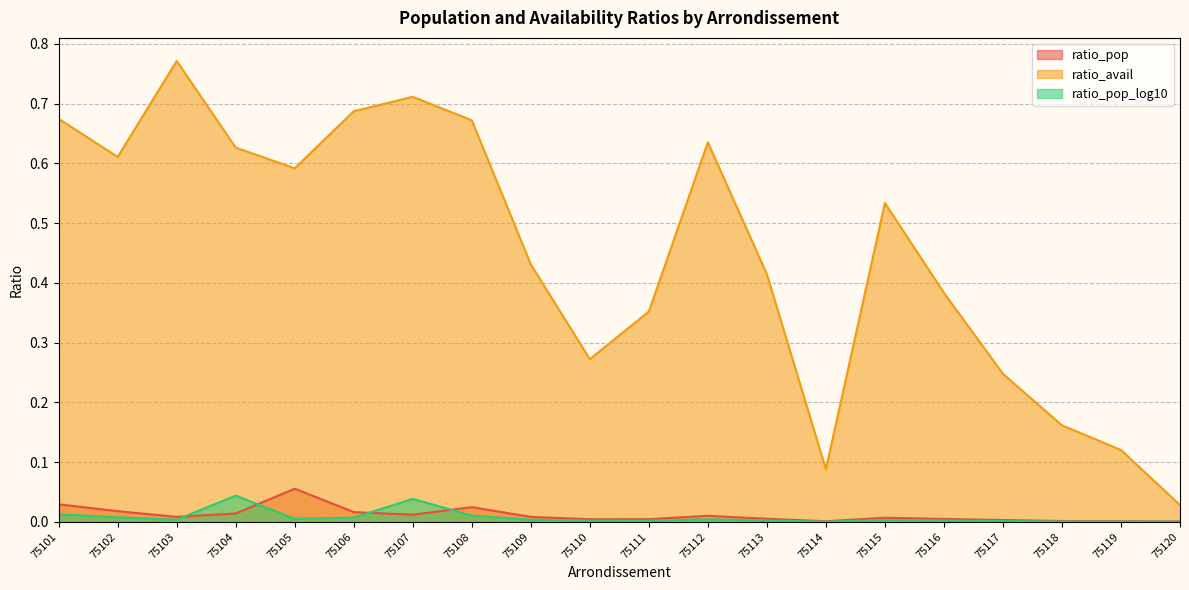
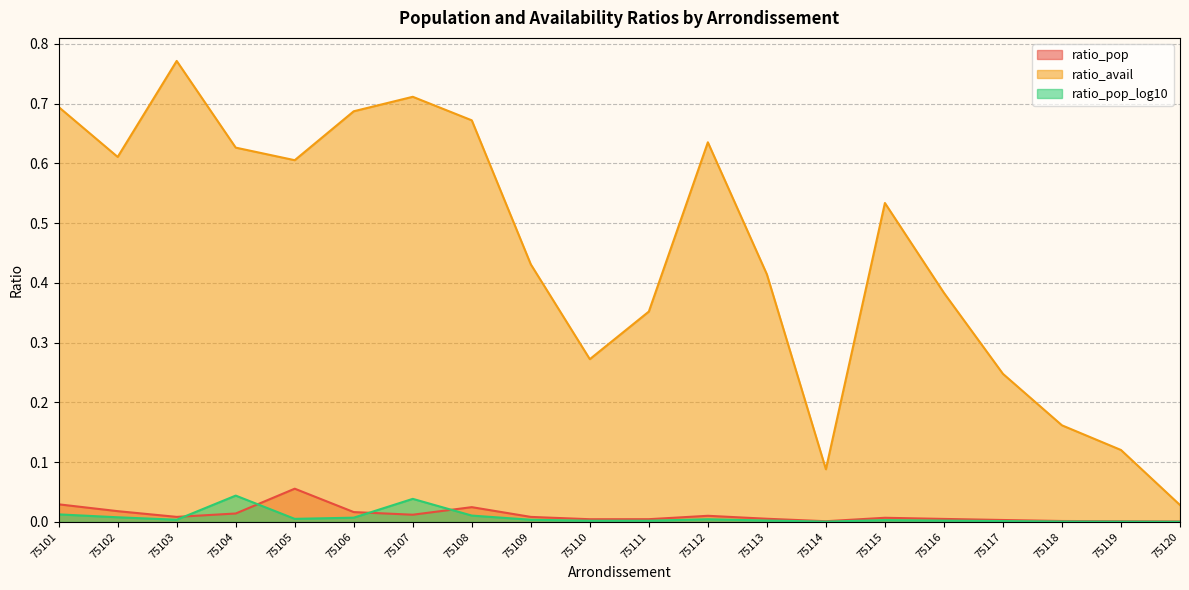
  {
    "ratio_pop": {
      "75101": 0.03,
      "75102": 0.02,
      "75103": 0.01,
      "75104": 0.01,
      "75105": 0.06,
      "75106": 0.02,
      "75107": 0.01,
      "75108": 0.02,
      "75109": 0.01,
      "75112": 0.01
    },
    "ratio_avail": {
-     "75101": 0.67,
+     "75101": 0.69,
      "75102": 0.61,
      "75103": 0.77,
      "75104": 0.63,
-     "75105": 0.59,
+     "75105": 0.61,
      "75106": 0.69,
      "75107": 0.71,
      "75108": 0.67,
      "75109": 0.43,
      "75110": 0.27,
      "75111": 0.35,
      "75112": 0.64,
      "75113": 0.41,
      "75114": 0.09,
      "75115": 0.53,
      "75116": 0.38,
      "75117": 0.25,
      "75118": 0.16,
      "75119": 0.12,
      "75120": 0.03
    },
    "ratio_pop_log10": {
      "75101": 0.01,
      "75102": 0.01,
      "75103": 0.00,
      "75104": 0.04,
      "75105": 0.01,
      "75106": 0.01,
      "75107": 0.04,
      "75108": 0.01,
      "75109": 0.00,
      "75112": 0.00
    }
  }
